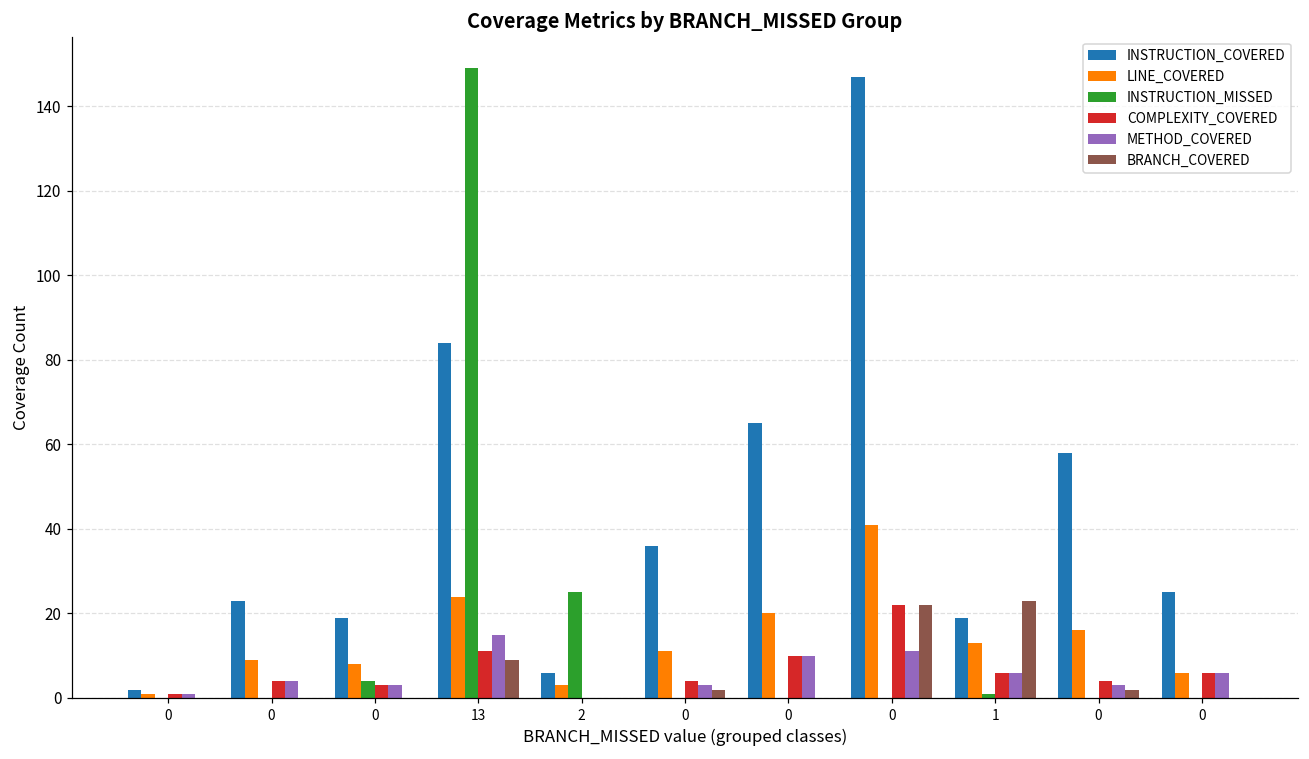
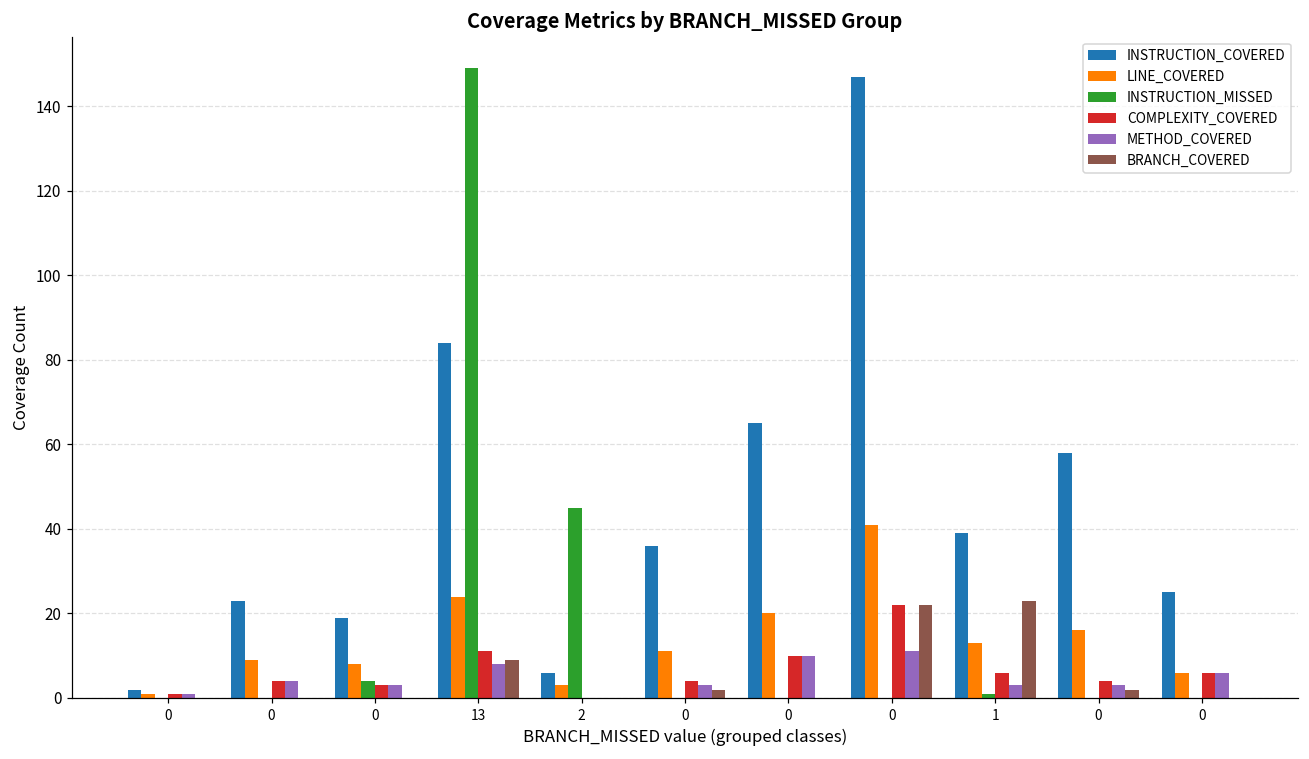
  {
    "INSTRUCTION_COVERED": {
      "13": 84,
      "2": 6,
-     "1": 19
+     "1": 39
    },
    "LINE_COVERED": {
      "13": 24,
      "2": 3,
      "1": 13
    },
    "INSTRUCTION_MISSED": {
      "13": 149,
-     "2": 25,
+     "2": 45,
      "1": 1
    },
    "COMPLEXITY_COVERED": {
      "13": 11,
      "2": 0,
      "1": 6
    },
    "METHOD_COVERED": {
-     "13": 15,
+     "13": 8,
      "2": 0,
-     "1": 6
+     "1": 3
    },
    "BRANCH_COVERED": {
      "13": 9,
      "2": 0,
      "1": 23
    }
  }
